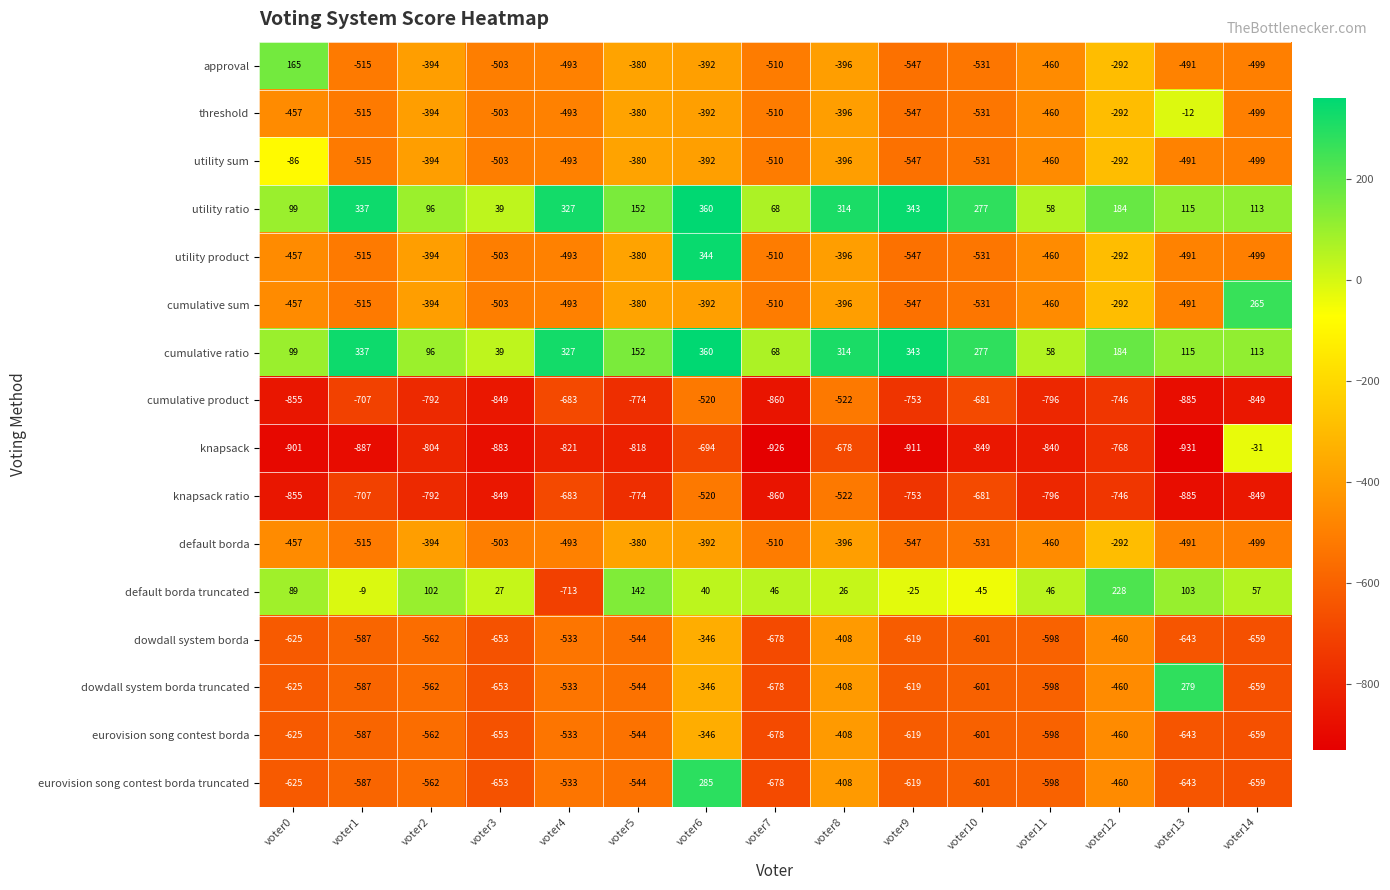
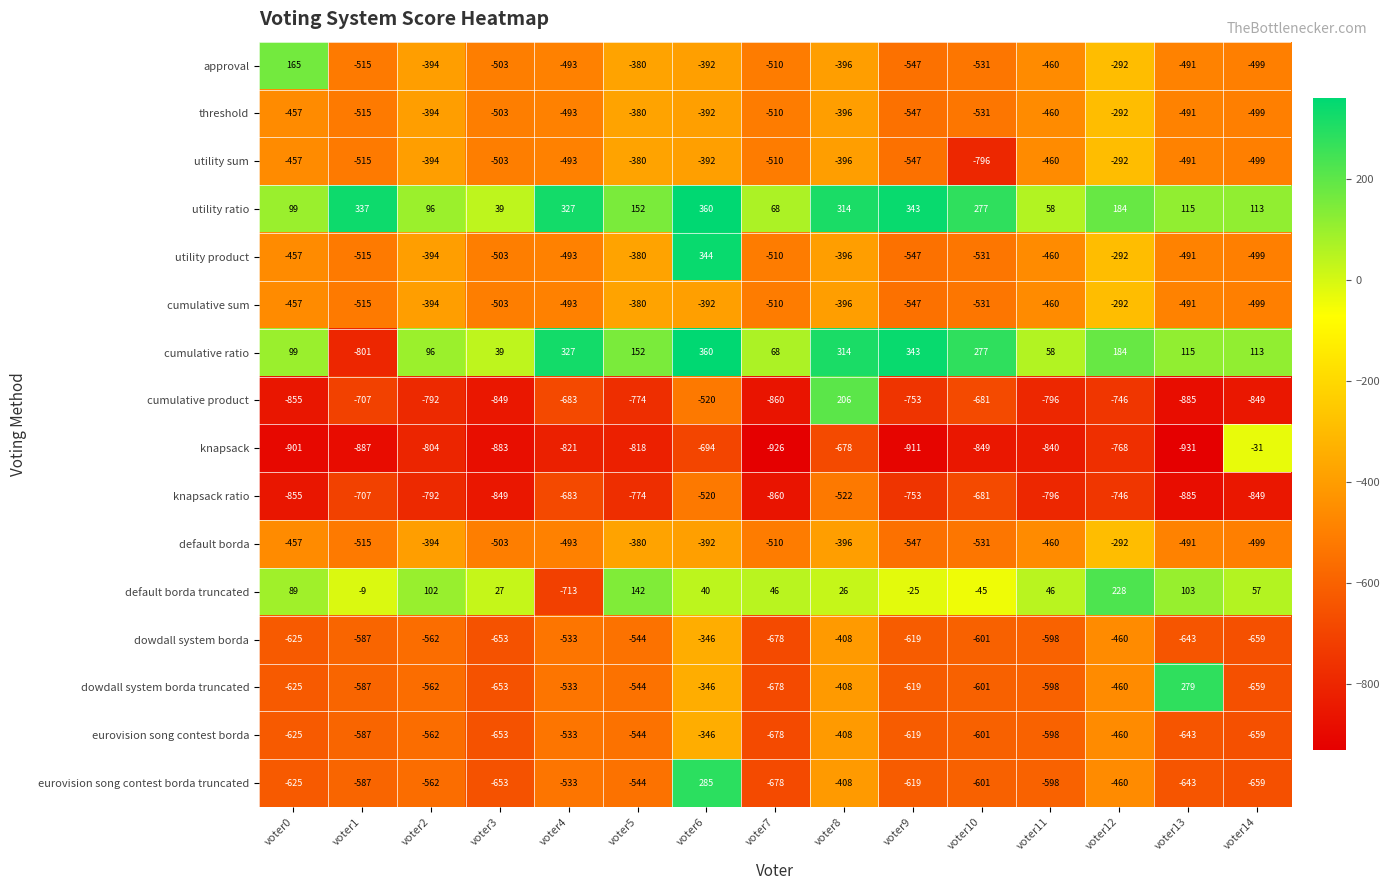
  {
    "threshold": {
      "voter0": -457,
      "voter1": -515,
      "voter2": -394,
      "voter3": -503,
      "voter4": -493,
      "voter5": -380,
      "voter6": -392,
      "voter7": -510,
      "voter8": -396,
      "voter9": -547,
      "voter10": -531,
      "voter11": -460,
      "voter12": -292,
-     "voter13": -12,
+     "voter13": -491,
      "voter14": -499
    },
    "utility sum": {
-     "voter0": -86,
+     "voter0": -457,
      "voter1": -515,
      "voter2": -394,
      "voter3": -503,
      "voter4": -493,
      "voter5": -380,
      "voter6": -392,
      "voter7": -510,
      "voter8": -396,
      "voter9": -547,
-     "voter10": -531,
+     "voter10": -796,
      "voter11": -460,
      "voter12": -292,
      "voter13": -491,
      "voter14": -499
    },
    "cumulative sum": {
      "voter0": -457,
      "voter1": -515,
      "voter2": -394,
      "voter3": -503,
      "voter4": -493,
      "voter5": -380,
      "voter6": -392,
      "voter7": -510,
      "voter8": -396,
      "voter9": -547,
      "voter10": -531,
      "voter11": -460,
      "voter12": -292,
      "voter13": -491,
-     "voter14": 265
+     "voter14": -499
    },
    "cumulative ratio": {
      "voter0": 99,
-     "voter1": 337,
+     "voter1": -801,
      "voter2": 96,
      "voter3": 39,
      "voter4": 327,
      "voter5": 152,
      "voter6": 360,
      "voter7": 68,
      "voter8": 314,
      "voter9": 343,
      "voter10": 277,
      "voter11": 58,
      "voter12": 184,
      "voter13": 115,
      "voter14": 113
    },
    "cumulative product": {
      "voter0": -855,
      "voter1": -707,
      "voter2": -792,
      "voter3": -849,
      "voter4": -683,
      "voter5": -774,
      "voter6": -520,
      "voter7": -860,
-     "voter8": -522,
+     "voter8": 206,
      "voter9": -753,
      "voter10": -681,
      "voter11": -796,
      "voter12": -746,
      "voter13": -885,
      "voter14": -849
    }
  }
